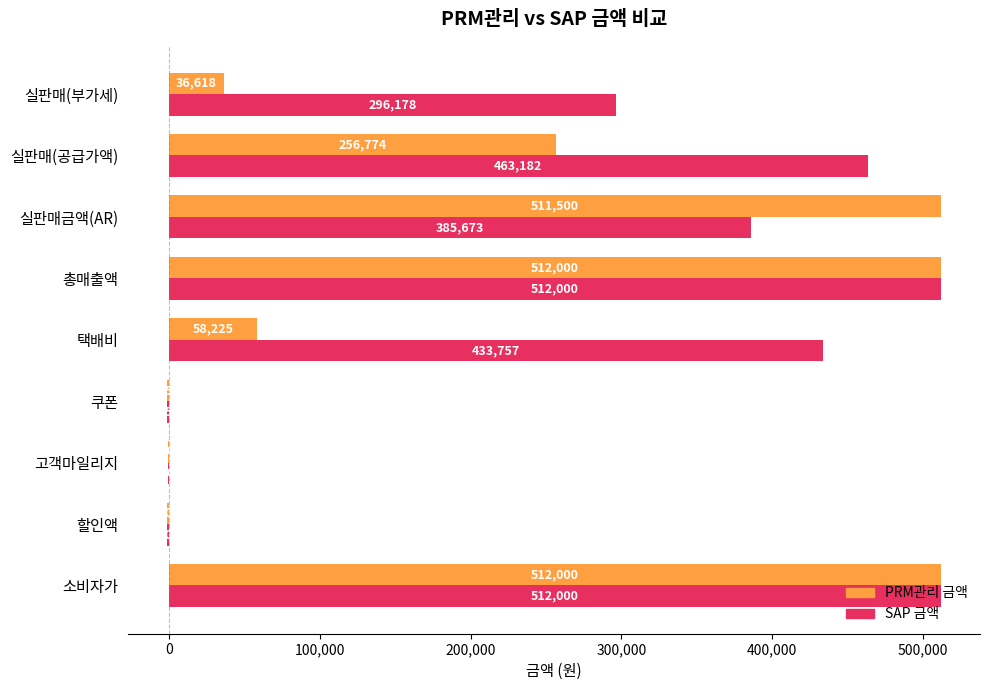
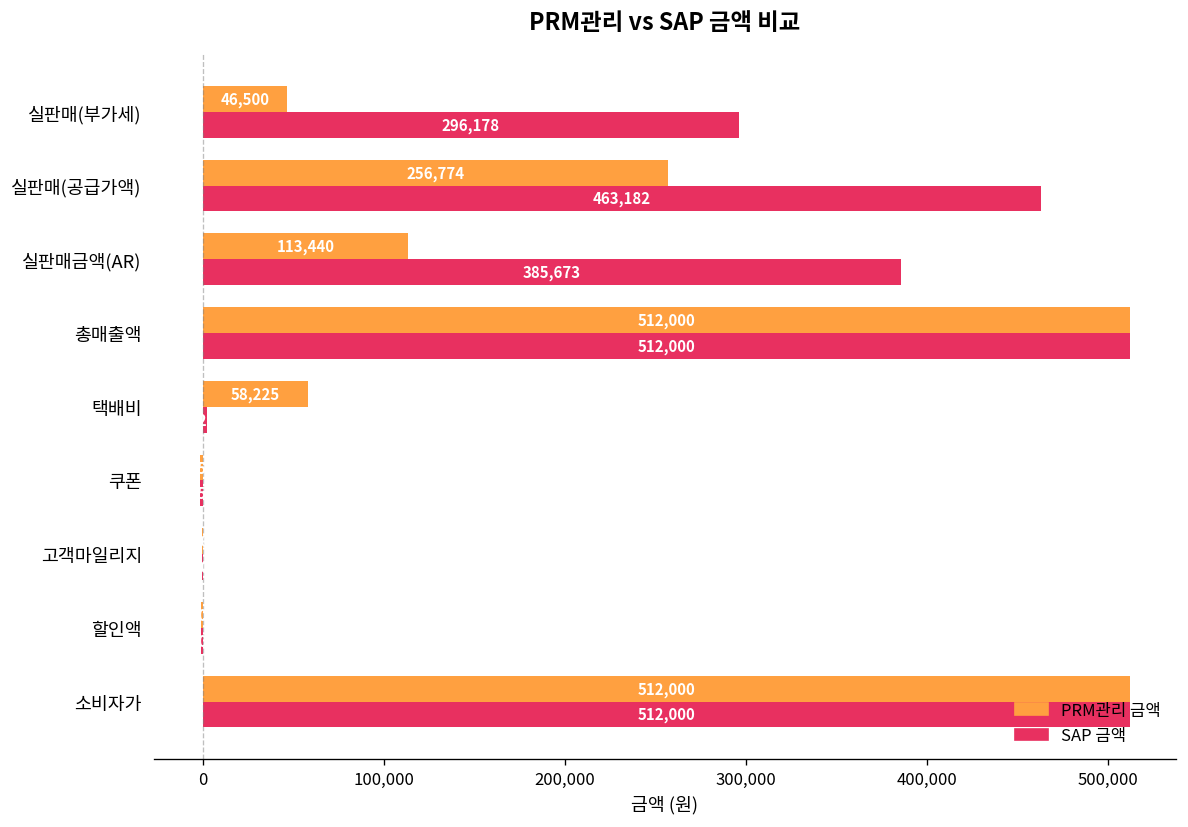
  {
    "PRM관리 금액": {
-     "실판매(부가세)": "36,618",
+     "실판매(부가세)": "46,500",
      "실판매(공급가액)": "256,774",
-     "실판매금액(AR)": "511,500",
+     "실판매금액(AR)": "113,440",
      "총매출액": "512,000",
      "택배비": "58,225",
      "소비자가": "512,000"
    },
    "SAP 금액": {
-     "택배비": "434,000"
+     "택배비": "2,000"
    }
  }
